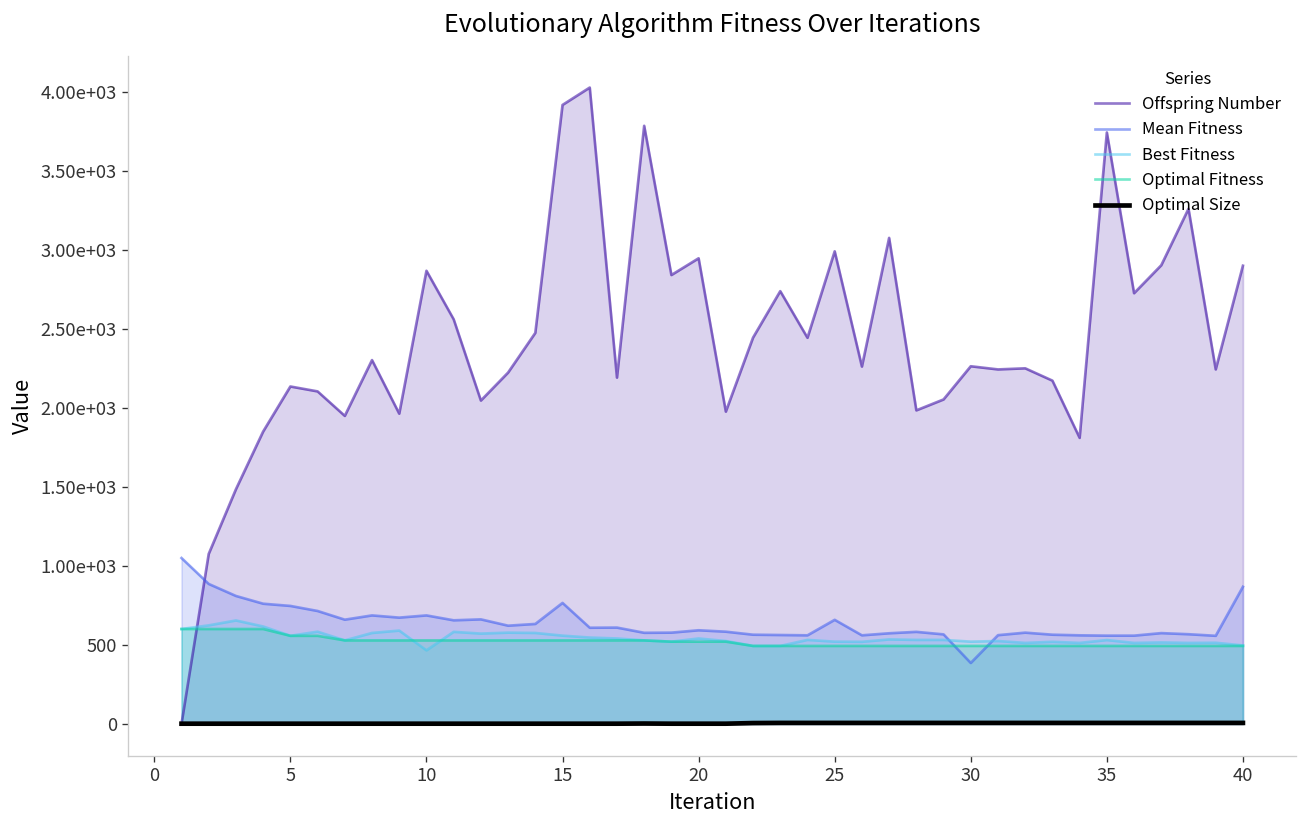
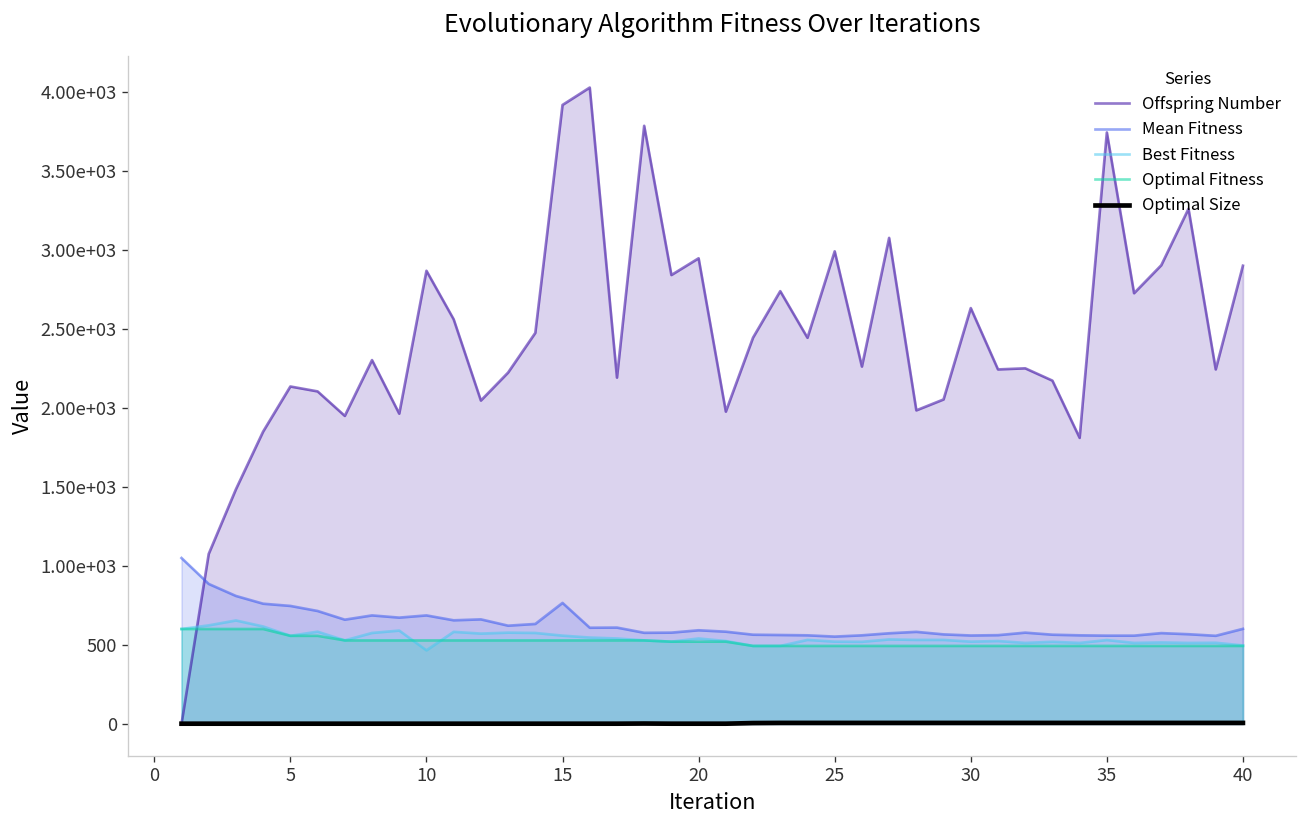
  {
    "Offspring Number": {
      "5": 2130,
      "10": 2870,
      "15": 3920,
      "20": 2950,
      "25": 2990,
-     "30": 2260,
+     "30": 2630,
      "35": 3740,
      "40": 2900
    },
    "Mean Fitness": {
      "5": 750,
      "10": 690,
      "15": 770,
      "20": 590,
-     "25": 660,
-     "30": 390,
+     "25": 550,
+     "30": 560,
      "35": 560,
-     "40": 870
+     "40": 600
    },
    "Best Fitness": {
      "10": 470,
      "15": 560,
      "20": 540,
      "25": 520,
      "30": 520,
      "35": 530
    },
    "Optimal Fitness": {
      "10": 530,
      "15": 530,
      "20": 520,
      "25": 490,
      "30": 490,
      "35": 490
    },
    "Optimal Size": {
      "5": 0,
      "10": 0,
      "15": 0,
      "20": 0,
      "25": 10,
      "30": 10,
      "35": 10,
      "40": 10
    }
  }
